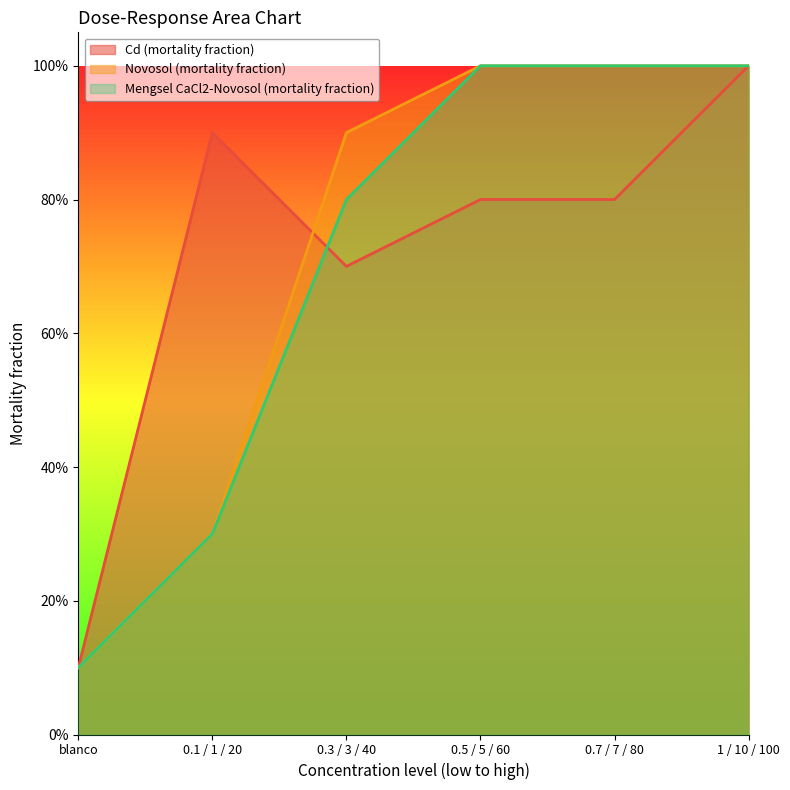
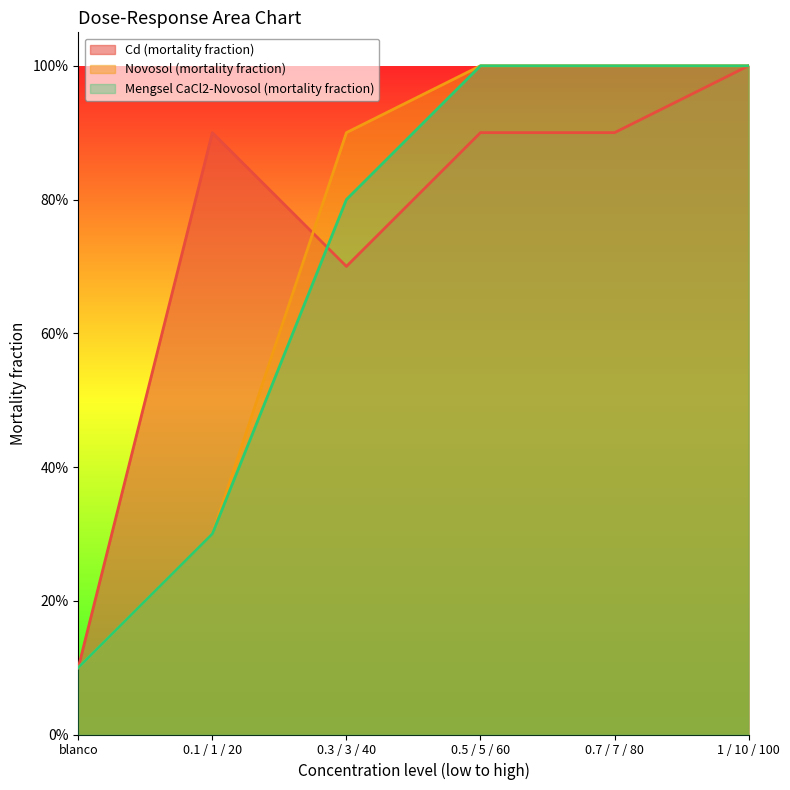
  {
    "Cd (mortality fraction)": {
      "0.1 / 1 / 20": "90%",
      "0.3 / 3 / 40": "70%",
-     "0.5 / 5 / 60": "80%",
-     "0.7 / 7 / 80": "80%"
+     "0.5 / 5 / 60": "90%",
+     "0.7 / 7 / 80": "90%"
    },
    "Novosol (mortality fraction)": {
      "0.3 / 3 / 40": "90%"
    },
    "Mengsel CaCl2-Novosol (mortality fraction)": {
      "0.3 / 3 / 40": "80%"
    }
  }
